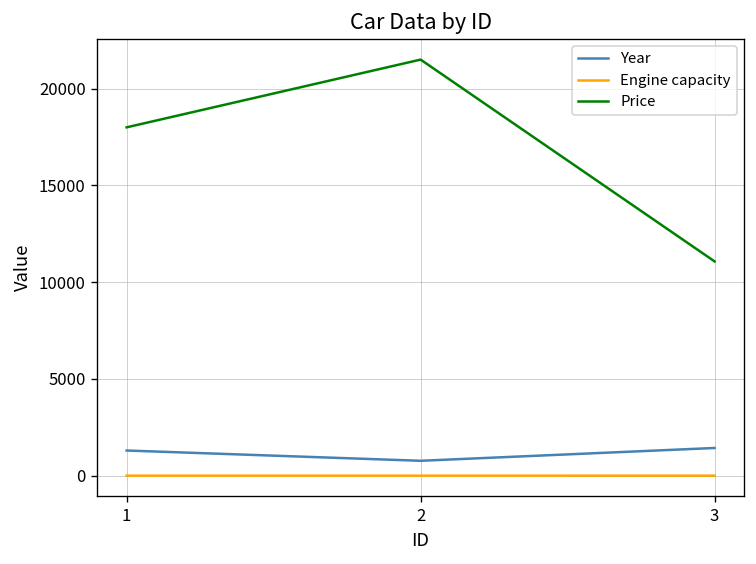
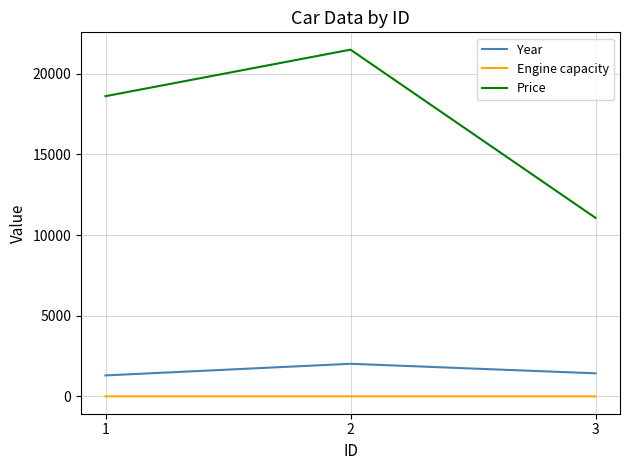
  {
    "Year": {
      "1": 1300,
-     "2": 800,
+     "2": 2000,
      "3": 1400
    },
    "Engine capacity": {
      "1": 0,
      "2": 0,
      "3": 0
    },
    "Price": {
-     "1": 18000,
+     "1": 18600,
      "2": 21500,
      "3": 11100
    }
  }
